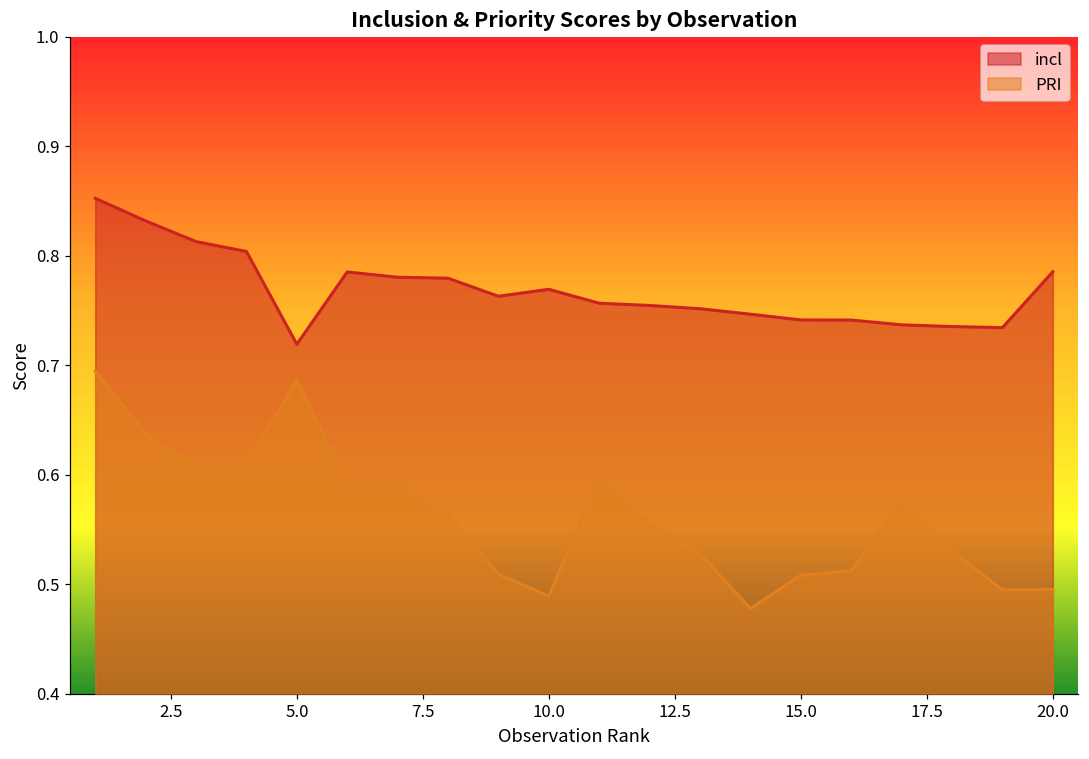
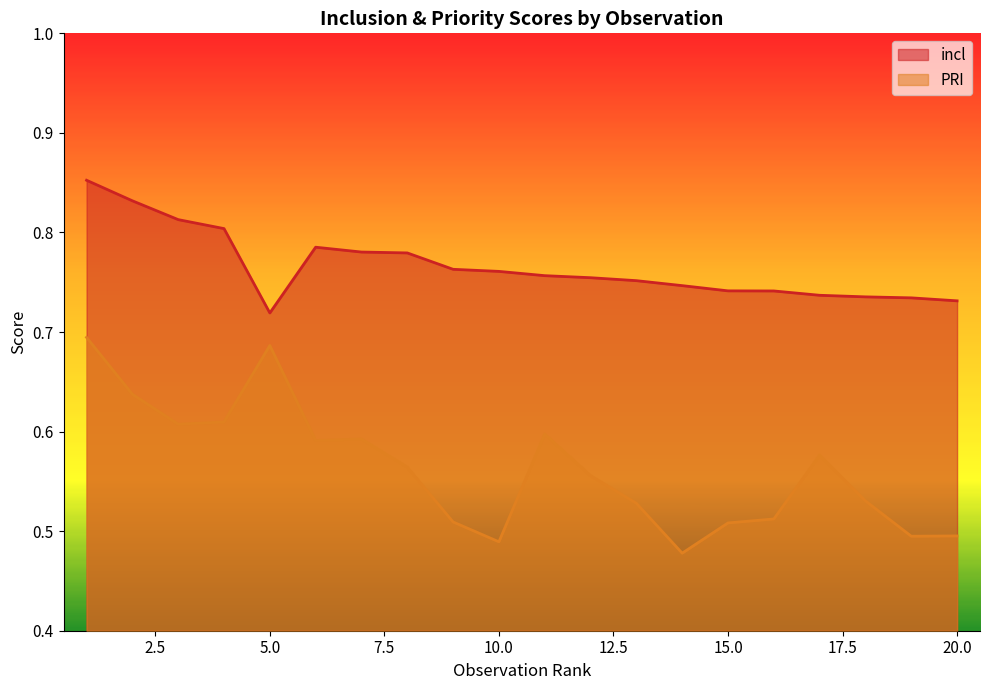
  {
    "incl": {
      "5.0": 0.72,
-     "10.0": 0.77,
+     "10.0": 0.76,
      "15.0": 0.74,
-     "20.0": 0.79
+     "20.0": 0.73
    },
    "PRI": {
      "5.0": 0.69,
      "10.0": 0.49,
      "15.0": 0.51,
      "20.0": 0.50
    }
  }
